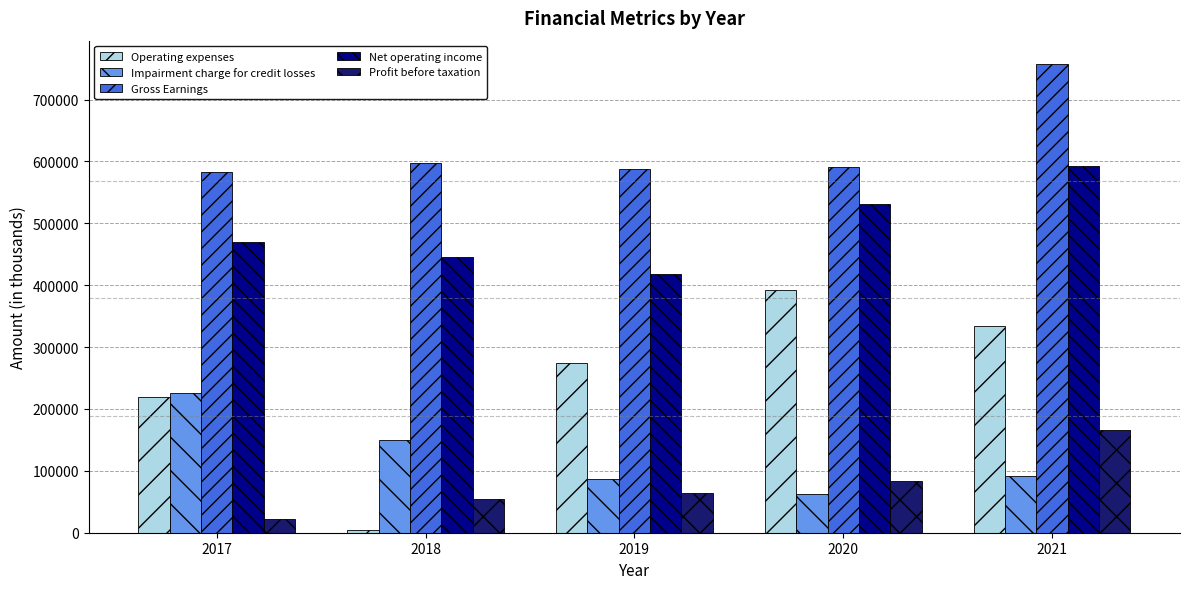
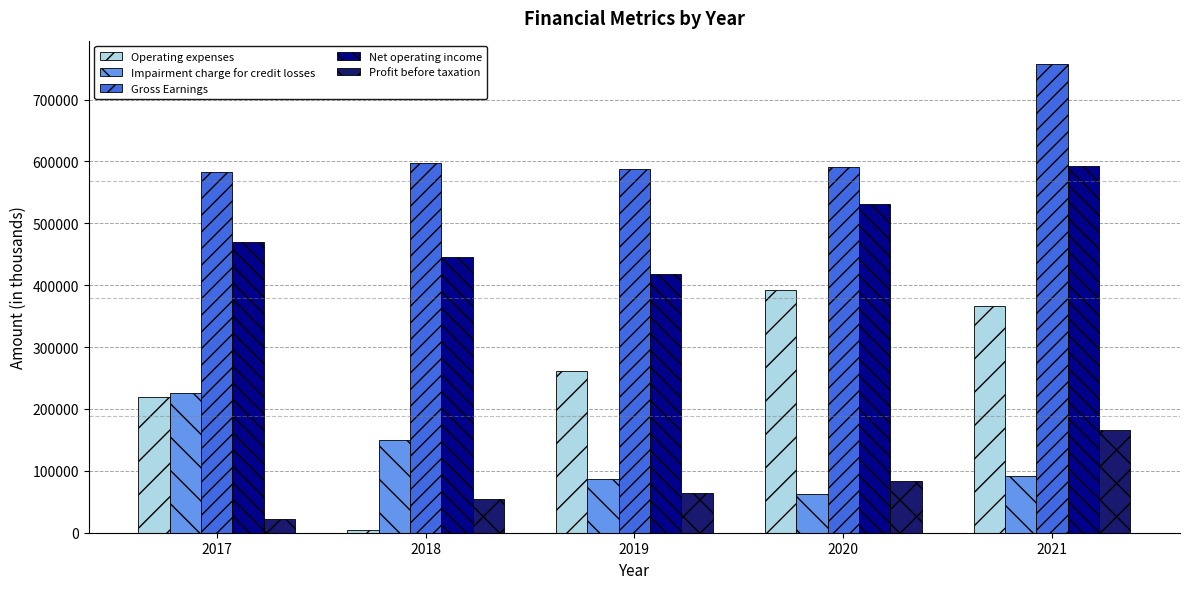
  {
    "Operating expenses": {
      "2017": 220000,
      "2018": 0,
-     "2019": 270000,
+     "2019": 260000,
      "2020": 390000,
-     "2021": 330000
+     "2021": 370000
    }
  }
